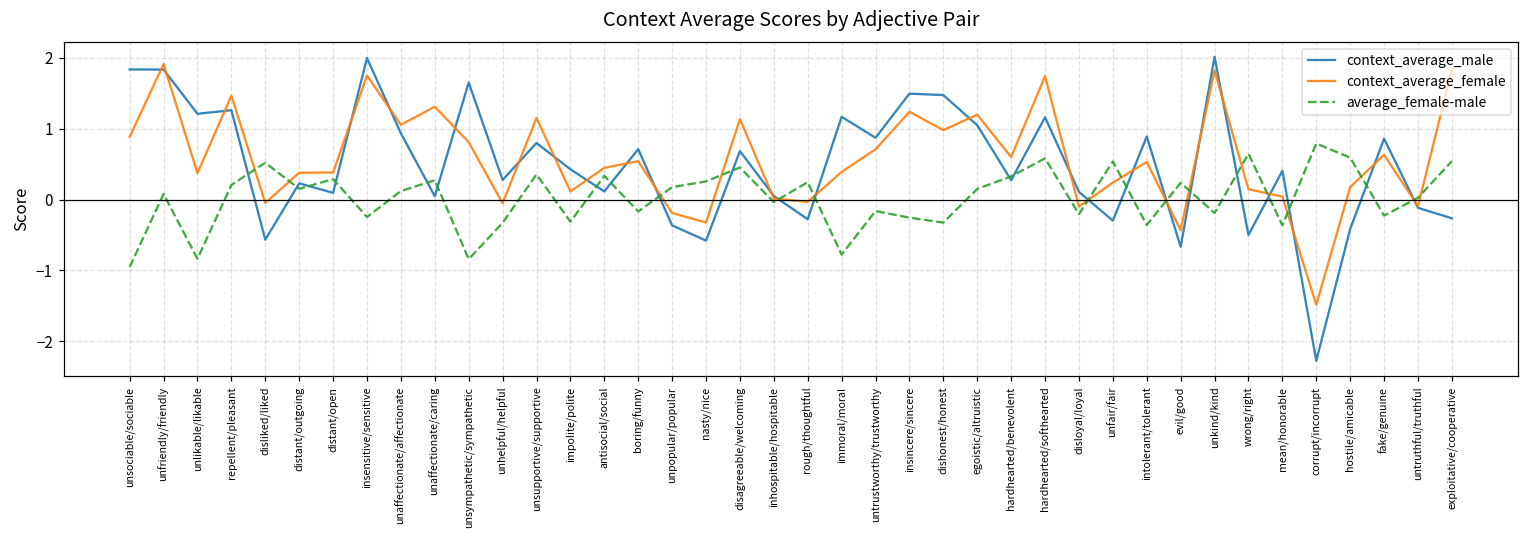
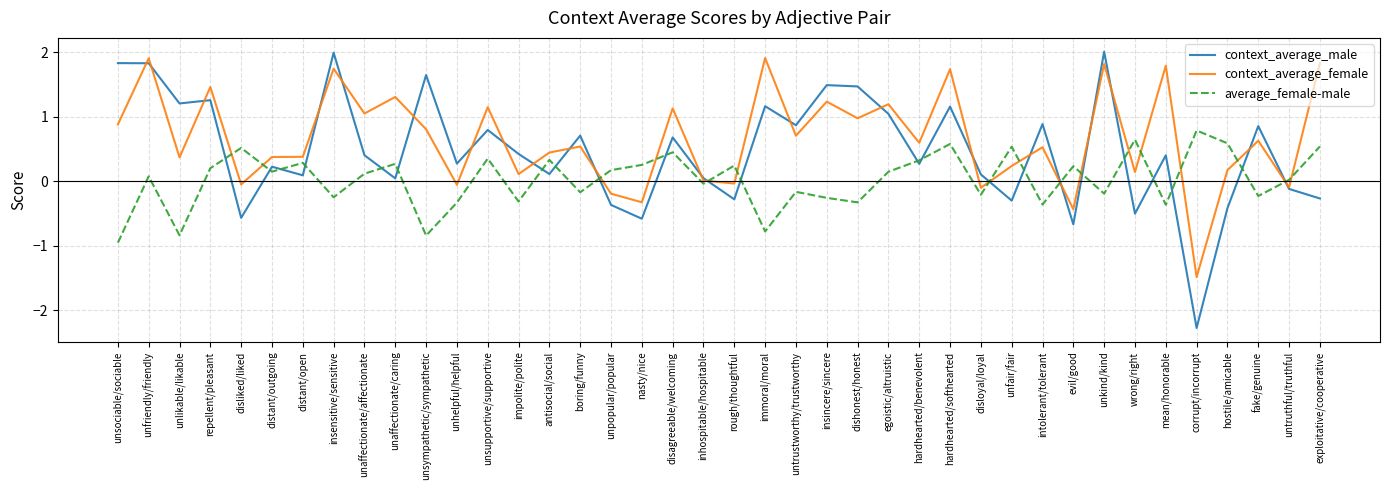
  {
    "context_average_male": {
      "unsociable/sociable": 1.8,
      "unfriendly/friendly": 1.8,
      "unlikable/likable": 1.2,
      "repellent/pleasant": 1.3,
      "disliked/liked": -0.6,
      "distant/outgoing": 0.2,
      "distant/open": 0.1,
      "insensitive/sensitive": 2.0,
-     "unaffectionate/affectionate": 0.9,
+     "unaffectionate/affectionate": 0.4,
      "unaffectionate/caring": 0.0,
      "unsympathetic/sympathetic": 1.6,
      "unhelpful/helpful": 0.3,
      "unsupportive/supportive": 0.8,
      "impolite/polite": 0.4,
      "antisocial/social": 0.1,
      "boring/funny": 0.7,
      "unpopular/popular": -0.4,
      "nasty/nice": -0.6,
      "disagreeable/welcoming": 0.7,
      "rough/thoughtful": -0.3,
      "immoral/moral": 1.2,
      "untrustworthy/trustworthy": 0.9,
      "insincere/sincere": 1.5,
      "dishonest/honest": 1.5,
      "egoistic/altruistic": 1.0,
      "hardhearted/benevolent": 0.3,
      "hardhearted/softhearted": 1.2,
      "disloyal/loyal": 0.1,
      "unfair/fair": -0.3,
      "intolerant/tolerant": 0.9,
      "evil/good": -0.7,
      "unkind/kind": 2.0,
      "wrong/right": -0.5,
      "mean/honorable": 0.4,
      "corrupt/incorrupt": -2.3,
      "hostile/amicable": -0.4,
      "fake/genuine": 0.9,
      "exploitative/cooperative": -0.3
    },
    "context_average_female": {
      "unsociable/sociable": 0.9,
      "unfriendly/friendly": 1.9,
      "unlikable/likable": 0.4,
      "repellent/pleasant": 1.5,
      "disliked/liked": 0.0,
      "distant/outgoing": 0.4,
      "distant/open": 0.4,
      "insensitive/sensitive": 1.7,
      "unaffectionate/affectionate": 1.1,
      "unaffectionate/caring": 1.3,
      "unsympathetic/sympathetic": 0.8,
      "unhelpful/helpful": -0.1,
      "unsupportive/supportive": 1.2,
      "impolite/polite": 0.1,
      "antisocial/social": 0.4,
      "boring/funny": 0.5,
      "unpopular/popular": -0.2,
      "nasty/nice": -0.3,
      "disagreeable/welcoming": 1.1,
      "rough/thoughtful": 0.0,
-     "immoral/moral": 0.4,
+     "immoral/moral": 1.9,
      "untrustworthy/trustworthy": 0.7,
      "insincere/sincere": 1.2,
      "dishonest/honest": 1.0,
      "egoistic/altruistic": 1.2,
      "hardhearted/benevolent": 0.6,
      "hardhearted/softhearted": 1.7,
      "disloyal/loyal": -0.1,
      "unfair/fair": 0.2,
      "intolerant/tolerant": 0.5,
      "evil/good": -0.4,
      "unkind/kind": 1.8,
      "wrong/right": 0.1,
-     "mean/honorable": 0.0,
+     "mean/honorable": 1.8,
      "corrupt/incorrupt": -1.5,
      "hostile/amicable": 0.2,
      "fake/genuine": 0.6
    },
    "average_female-male": {
      "unsociable/sociable": -1.0,
      "unfriendly/friendly": 0.1,
      "unlikable/likable": -0.8,
      "repellent/pleasant": 0.2,
      "disliked/liked": 0.5,
      "distant/outgoing": 0.2,
      "distant/open": 0.3,
      "insensitive/sensitive": -0.2,
      "unaffectionate/affectionate": 0.1,
      "unaffectionate/caring": 0.3,
      "unsympathetic/sympathetic": -0.8,
      "unhelpful/helpful": -0.3,
      "unsupportive/supportive": 0.4,
      "impolite/polite": -0.3,
      "antisocial/social": 0.3,
      "boring/funny": -0.2,
      "unpopular/popular": 0.2,
      "nasty/nice": 0.3,
      "disagreeable/welcoming": 0.5,
      "inhospitable/hospitable": 0.0,
      "rough/thoughtful": 0.2,
      "immoral/moral": -0.8,
      "untrustworthy/trustworthy": -0.2,
      "insincere/sincere": -0.3,
      "dishonest/honest": -0.3,
      "egoistic/altruistic": 0.1,
      "hardhearted/benevolent": 0.3,
      "hardhearted/softhearted": 0.6,
      "disloyal/loyal": -0.2,
      "unfair/fair": 0.5,
      "intolerant/tolerant": -0.4,
      "evil/good": 0.2,
      "unkind/kind": -0.2,
      "wrong/right": 0.6,
      "mean/honorable": -0.4,
      "corrupt/incorrupt": 0.8,
      "hostile/amicable": 0.6,
      "fake/genuine": -0.2,
      "untruthful/truthful": 0.0,
      "exploitative/cooperative": 0.5
    }
  }
